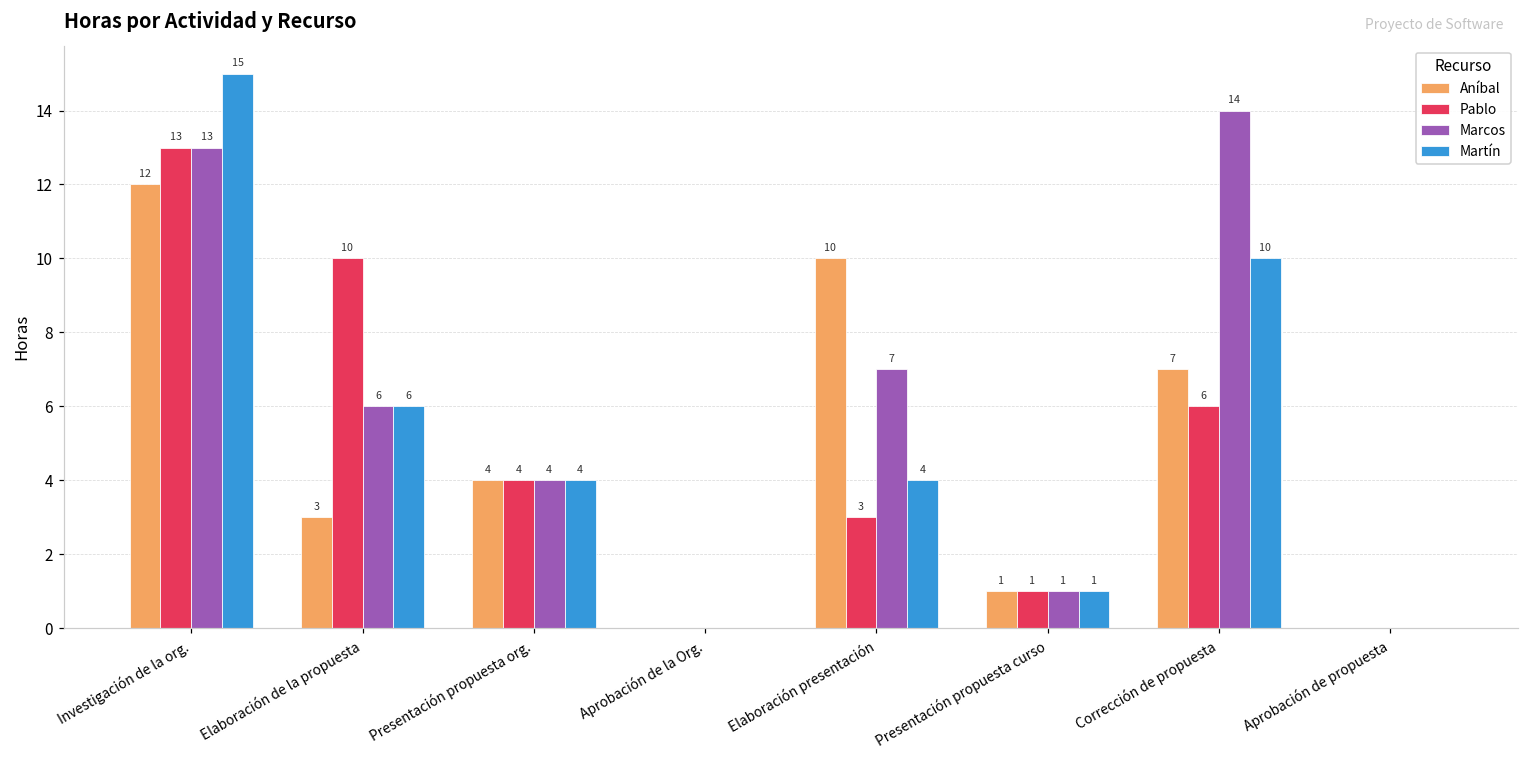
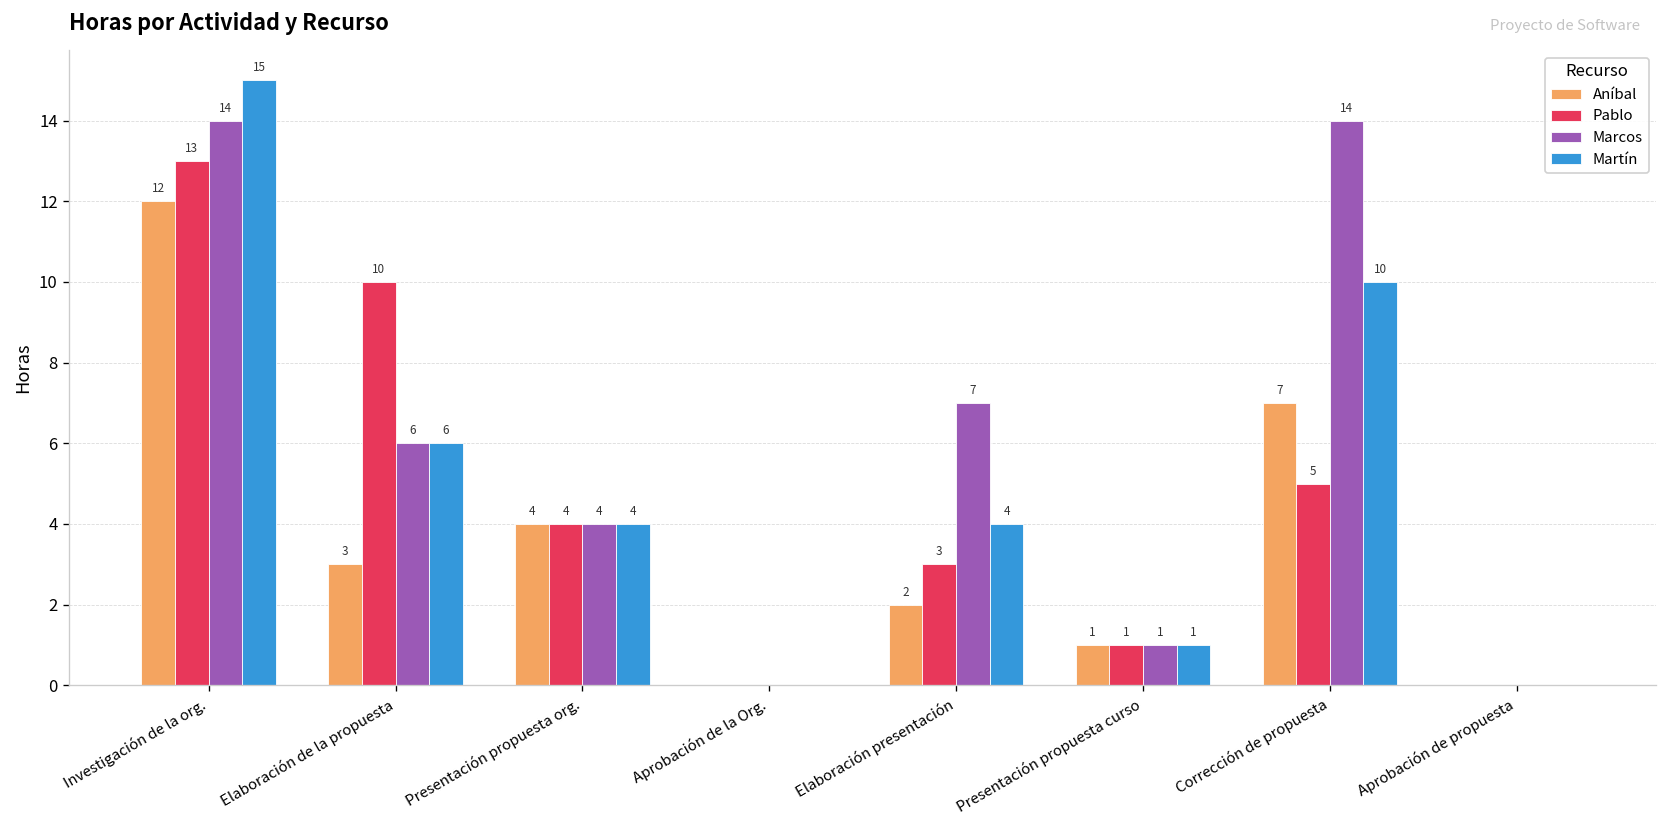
  {
    "Aníbal": {
      "Investigación de la org.": 12,
      "Elaboración de la propuesta": 3,
      "Presentación propuesta org.": 4,
-     "Elaboración presentación": 10,
+     "Elaboración presentación": 2,
      "Presentación propuesta curso": 1,
      "Corrección de propuesta": 7
    },
    "Pablo": {
      "Investigación de la org.": 13,
      "Elaboración de la propuesta": 10,
      "Presentación propuesta org.": 4,
      "Elaboración presentación": 3,
      "Presentación propuesta curso": 1,
-     "Corrección de propuesta": 6
+     "Corrección de propuesta": 5
    },
    "Marcos": {
-     "Investigación de la org.": 13,
+     "Investigación de la org.": 14,
      "Elaboración de la propuesta": 6,
      "Presentación propuesta org.": 4,
      "Elaboración presentación": 7,
      "Presentación propuesta curso": 1,
      "Corrección de propuesta": 14
    },
    "Martín": {
      "Investigación de la org.": 15,
      "Elaboración de la propuesta": 6,
      "Presentación propuesta org.": 4,
      "Elaboración presentación": 4,
      "Presentación propuesta curso": 1,
      "Corrección de propuesta": 10
    }
  }
